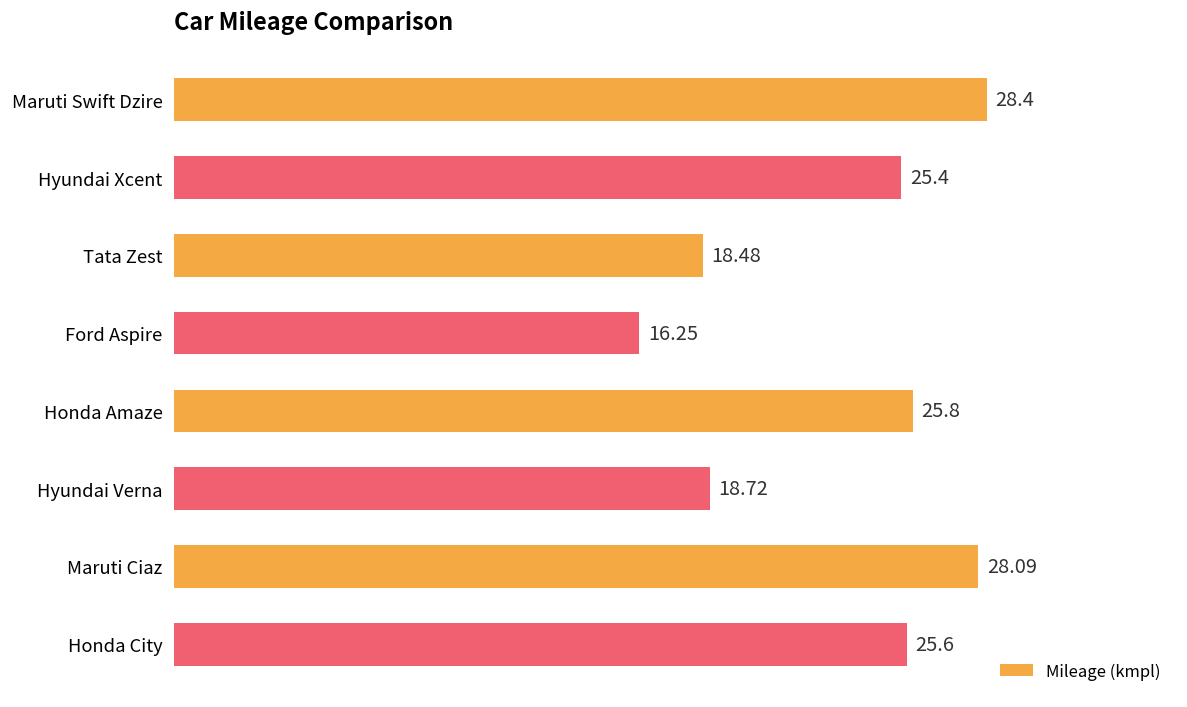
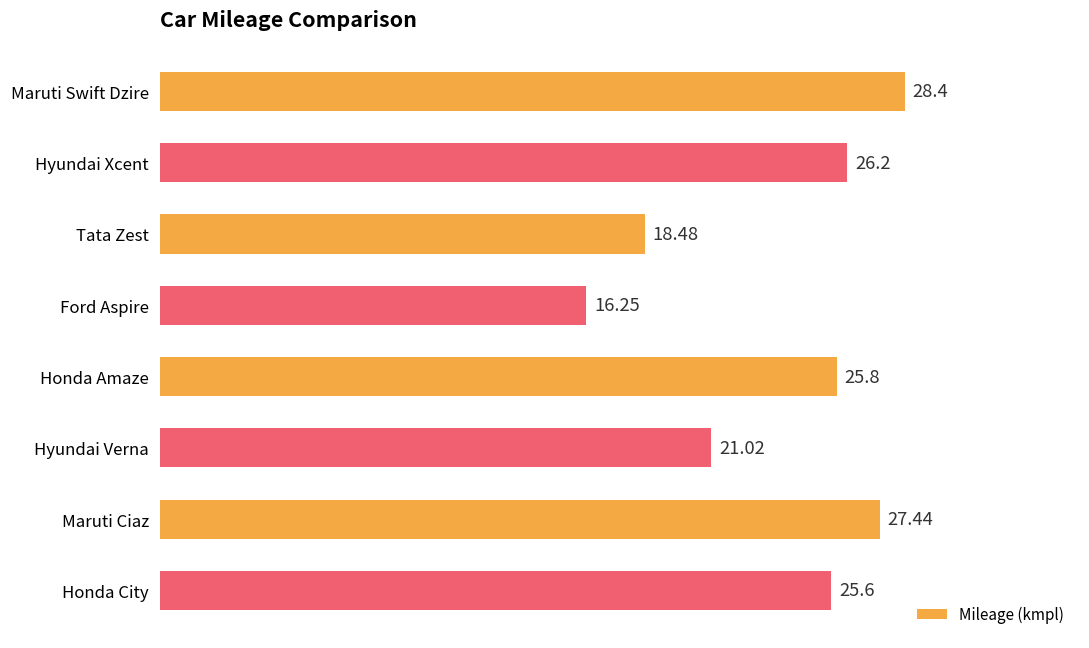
  {
    "Maruti Swift Dzire": 28.4,
-   "Hyundai Xcent": 25.4,
+   "Hyundai Xcent": 26.2,
    "Tata Zest": 18.48,
    "Ford Aspire": 16.25,
    "Honda Amaze": 25.8,
-   "Hyundai Verna": 18.72,
-   "Maruti Ciaz": 28.09,
+   "Hyundai Verna": 21.02,
+   "Maruti Ciaz": 27.44,
    "Honda City": 25.6
  }
